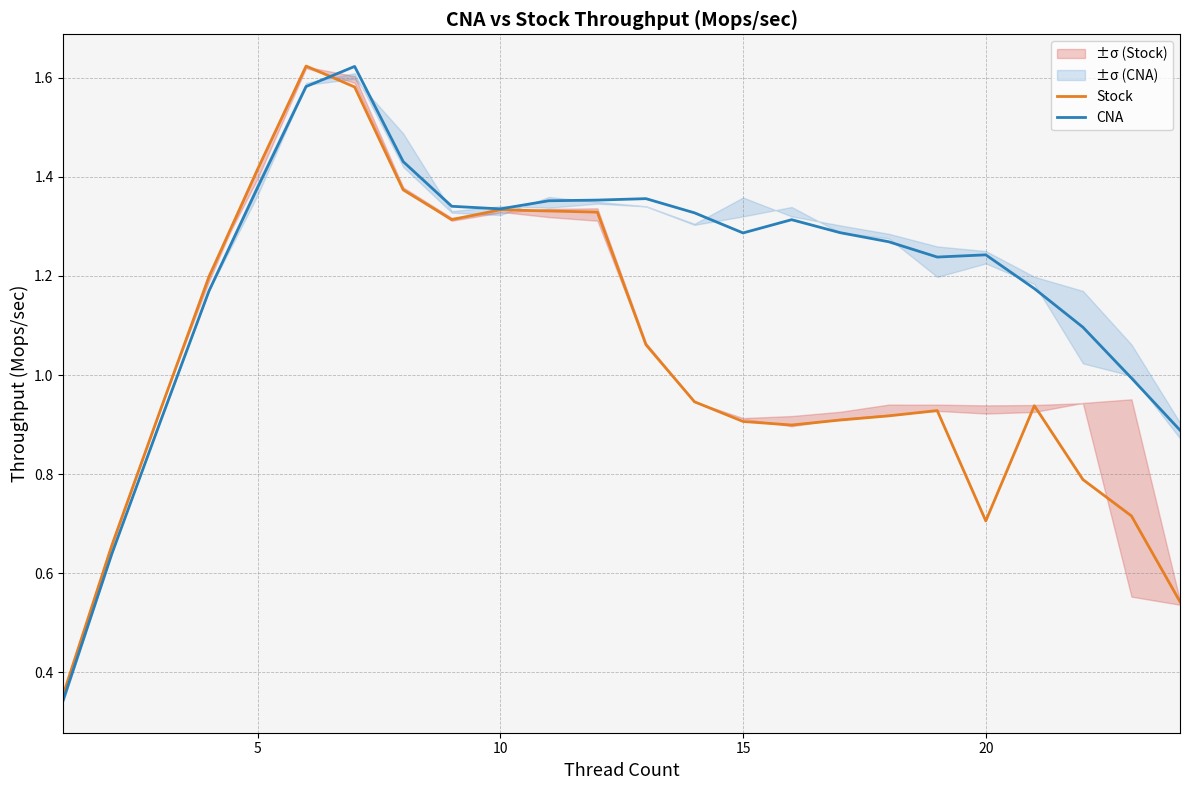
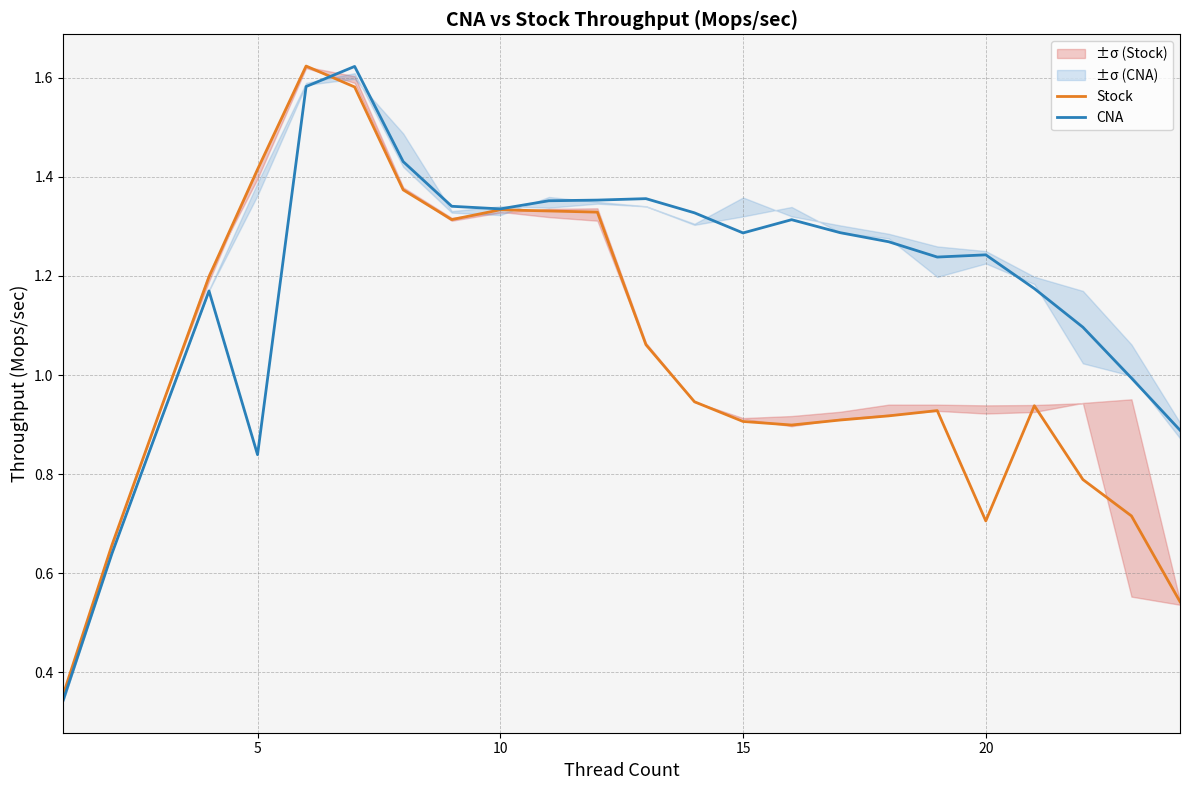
  {
    "Stock": {
      "15": 0.91,
      "20": 0.71
    },
    "CNA": {
-     "5": 1.38,
+     "5": 0.84,
      "15": 1.29,
      "20": 1.24
    }
  }
